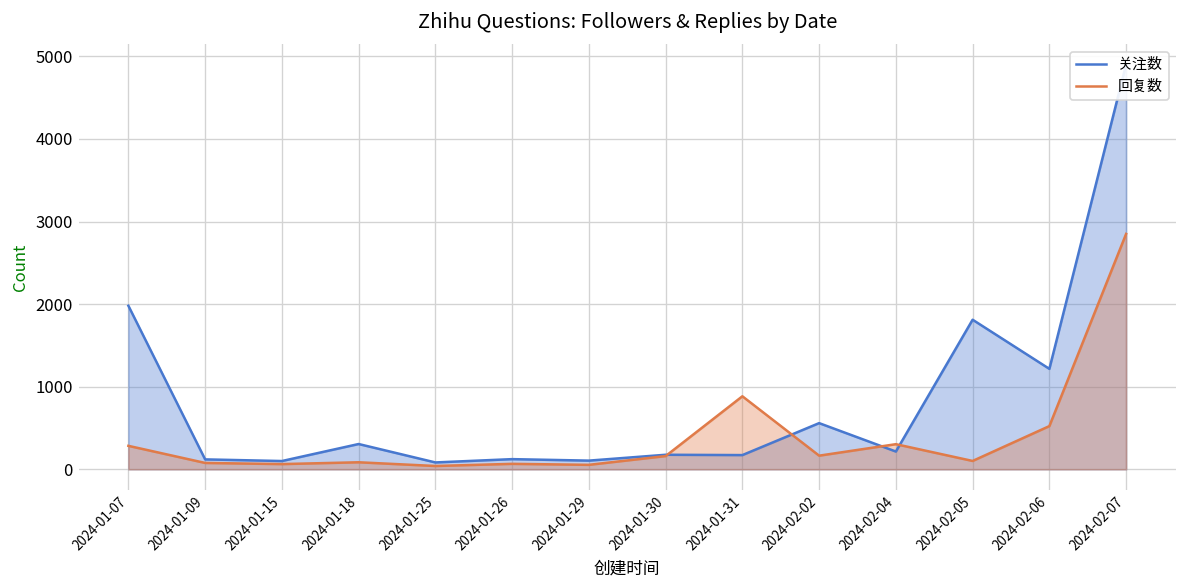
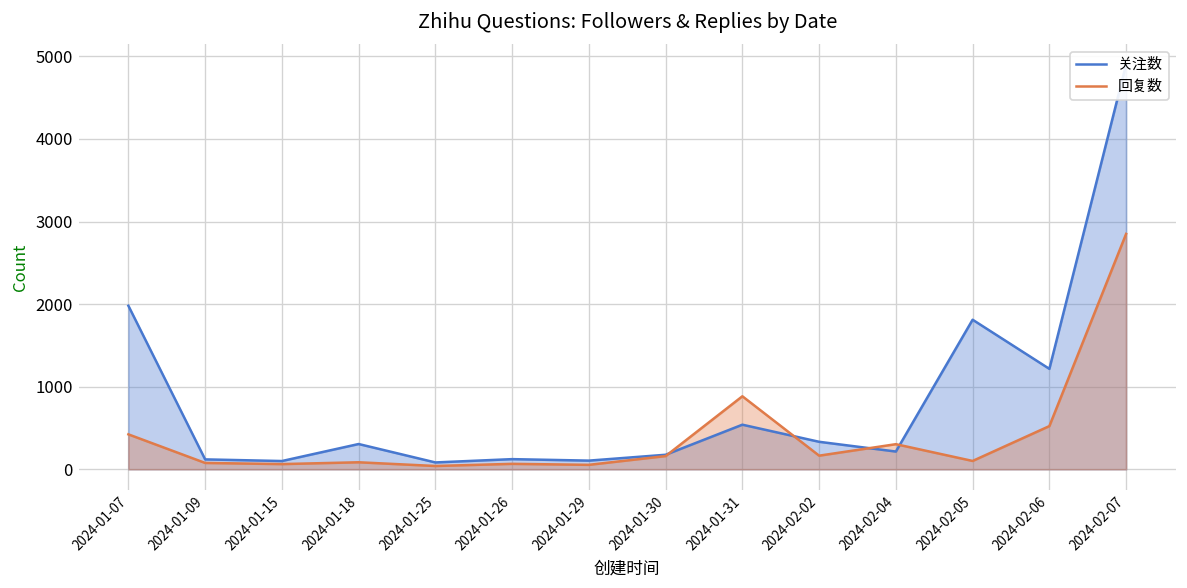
  {
    "关注数": {
      "2024-01-07": 2000,
      "2024-01-09": 100,
      "2024-01-18": 300,
      "2024-01-25": 100,
      "2024-01-26": 100,
      "2024-01-29": 100,
-     "2024-01-31": 200,
-     "2024-02-02": 600,
+     "2024-01-31": 500,
+     "2024-02-02": 300,
      "2024-02-04": 200,
      "2024-02-05": 1800,
      "2024-02-06": 1200
    },
    "回复数": {
-     "2024-01-07": 300,
+     "2024-01-07": 400,
      "2024-01-09": 100,
      "2024-01-18": 100,
      "2024-01-25": 0,
      "2024-01-26": 100,
      "2024-01-29": 100,
      "2024-01-31": 900,
      "2024-02-02": 200,
      "2024-02-04": 300,
      "2024-02-05": 100,
      "2024-02-06": 500,
      "2024-02-07": 2900
    }
  }
